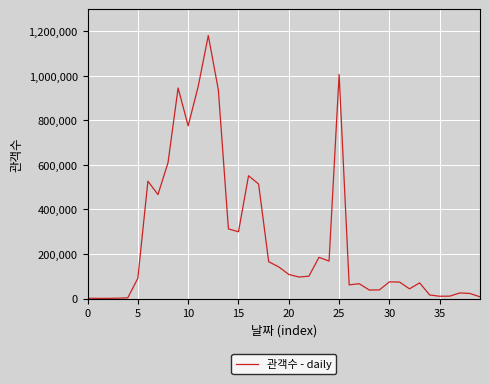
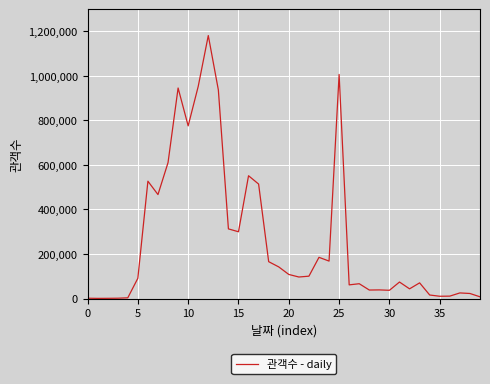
  {
    "0": "0",
    "5": "90,000",
    "10": "780,000",
    "15": "300,000",
    "20": "110,000",
    "25": "1,010,000",
-   "30": "70,000",
+   "30": "40,000",
    "35": "10,000"
  }
